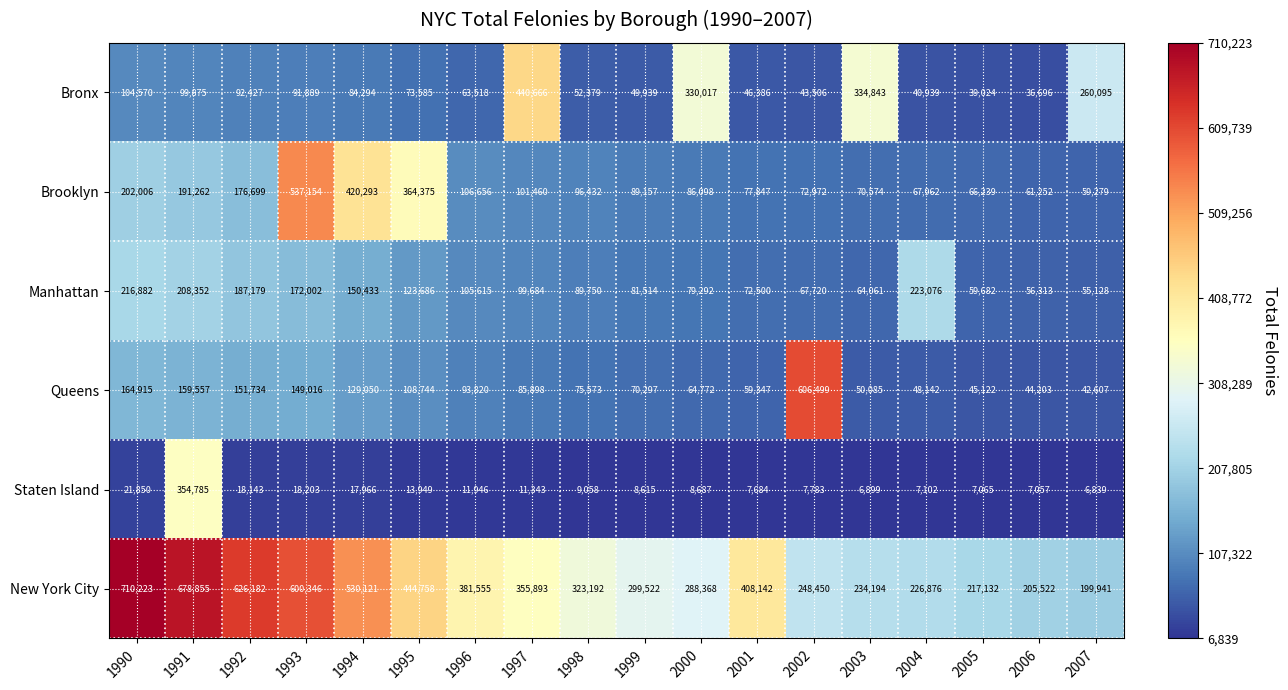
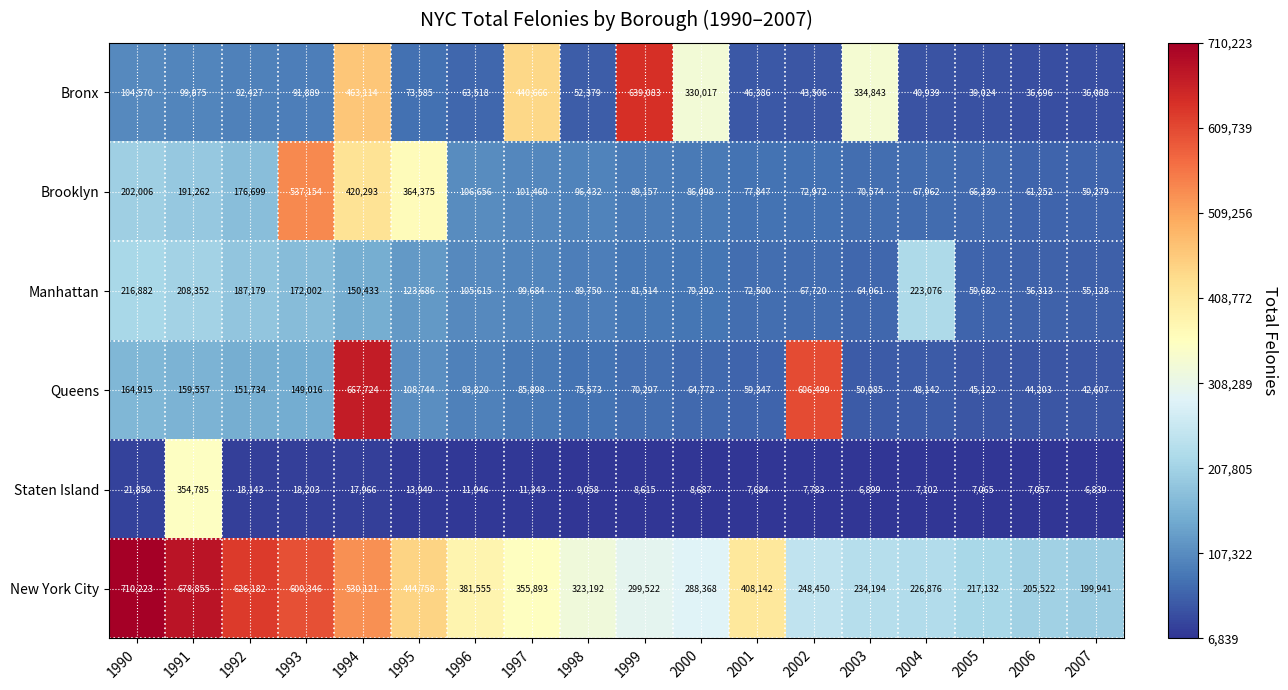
  {
    "Bronx": {
      "1990": "104,570",
      "1991": "99,875",
      "1992": "92,427",
      "1993": "91,889",
-     "1994": "84,294",
+     "1994": "463,114",
      "1995": "73,585",
      "1996": "63,518",
      "1997": "440,666",
      "1998": "52,379",
-     "1999": "49,939",
+     "1999": "639,083",
      "2000": "330,017",
      "2001": "46,386",
      "2002": "43,506",
      "2003": "334,843",
      "2004": "40,939",
      "2005": "39,024",
      "2006": "36,696",
-     "2007": "260,095"
+     "2007": "36,088"
    },
    "Brooklyn": {
      "1990": "202,006",
      "1991": "191,262",
      "1992": "176,699",
      "1993": "537,154",
      "1994": "420,293",
      "1995": "364,375",
      "1996": "106,656",
      "1997": "101,460",
      "1998": "96,432",
      "1999": "89,157",
      "2000": "86,098",
      "2001": "77,847",
      "2002": "72,972",
      "2003": "70,574",
      "2004": "67,962",
      "2005": "66,239",
      "2006": "61,252",
      "2007": "59,279"
    },
    "Manhattan": {
      "1990": "216,882",
      "1991": "208,352",
      "1992": "187,179",
      "1993": "172,002",
      "1994": "150,433",
      "1995": "123,686",
      "1996": "105,615",
      "1997": "99,684",
      "1998": "89,750",
      "1999": "81,514",
      "2000": "79,292",
      "2001": "72,500",
      "2002": "67,720",
      "2003": "64,061",
      "2004": "223,076",
      "2005": "59,682",
      "2006": "56,313",
      "2007": "55,128"
    },
    "Queens": {
      "1990": "164,915",
      "1991": "159,557",
      "1992": "151,734",
      "1993": "149,016",
-     "1994": "129,050",
+     "1994": "667,724",
      "1995": "108,744",
      "1996": "93,820",
      "1997": "85,898",
      "1998": "75,573",
      "1999": "70,297",
      "2000": "64,772",
      "2001": "59,347",
      "2002": "606,499",
      "2003": "50,085",
      "2004": "48,142",
      "2005": "45,122",
      "2006": "44,203",
      "2007": "42,607"
    },
    "Staten Island": {
      "1990": "21,850",
      "1991": "354,785",
      "1992": "18,143",
      "1993": "18,203",
      "1994": "17,966",
      "1995": "13,949",
      "1996": "11,946",
      "1997": "11,343",
      "1998": "9,058",
      "1999": "8,615",
      "2000": "8,687",
      "2001": "7,684",
      "2002": "7,783",
      "2003": "6,899",
      "2004": "7,102",
      "2005": "7,065",
      "2006": "7,057",
      "2007": "6,839"
    },
    "New York City": {
      "1990": "710,223",
      "1991": "678,855",
      "1992": "626,182",
      "1993": "600,346",
      "1994": "530,121",
      "1995": "444,758",
      "1996": "381,555",
      "1997": "355,893",
      "1998": "323,192",
      "1999": "299,522",
      "2000": "288,368",
      "2001": "408,142",
      "2002": "248,450",
      "2003": "234,194",
      "2004": "226,876",
      "2005": "217,132",
      "2006": "205,522",
      "2007": "199,941"
    }
  }
